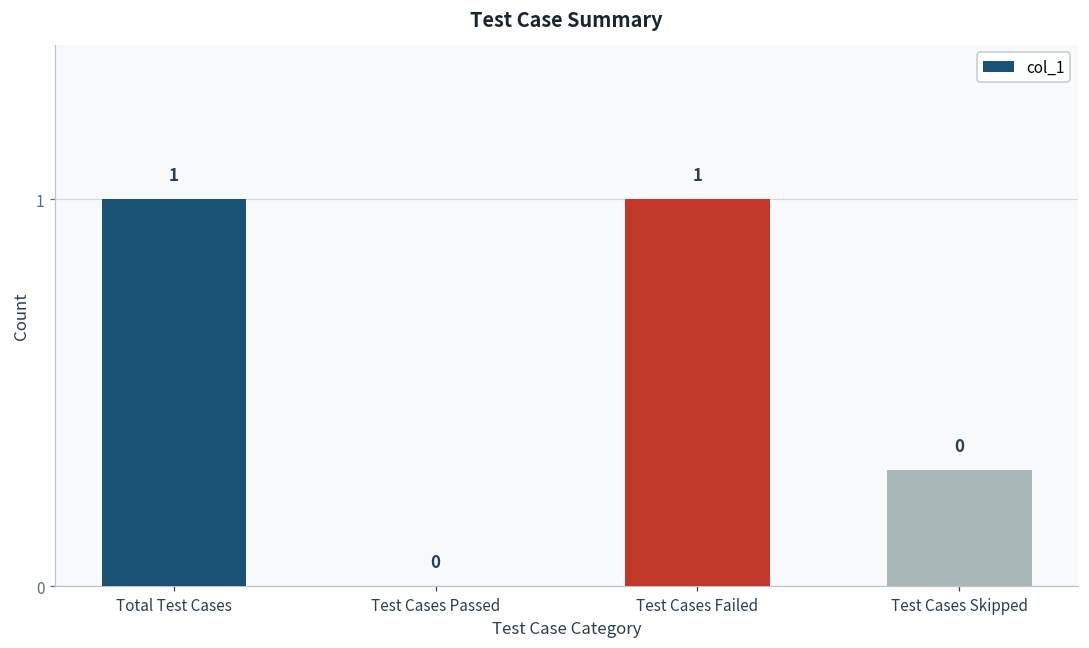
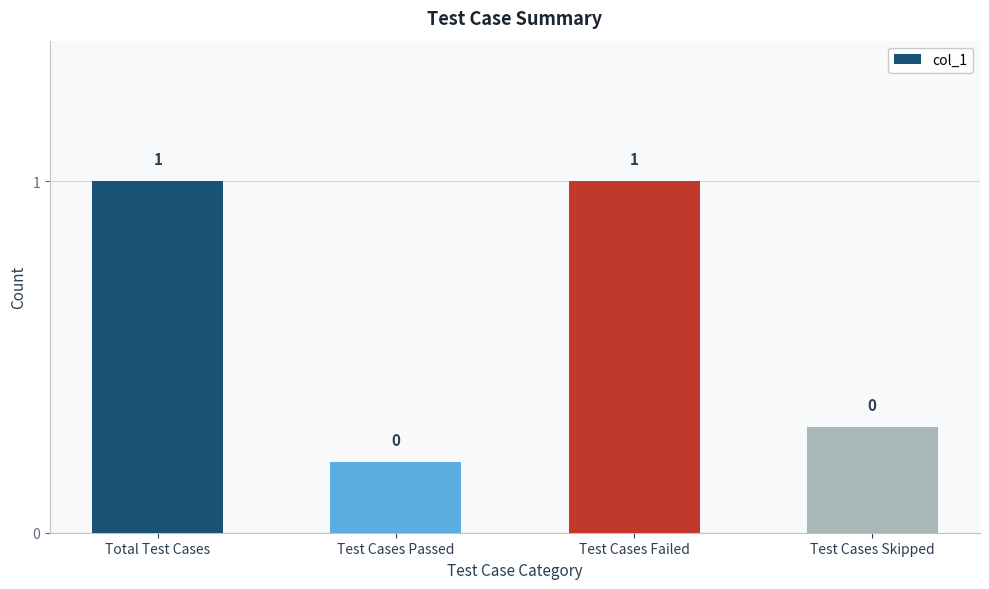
  {
-   "Test Cases Passed": 0.0
+   "Test Cases Passed": 0.2
  }
